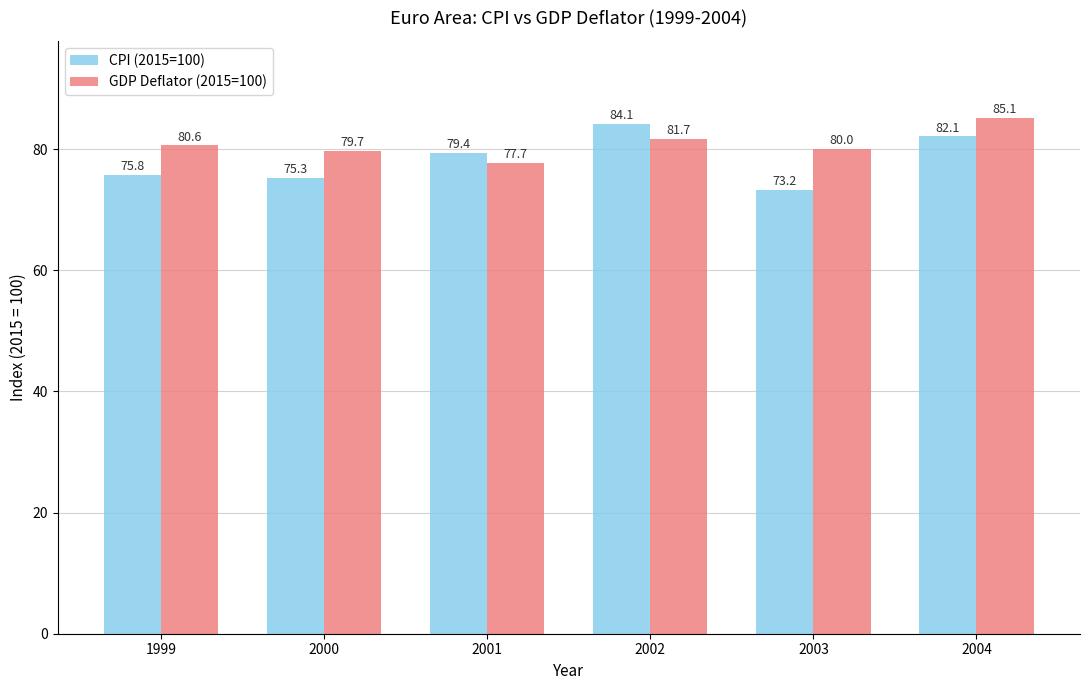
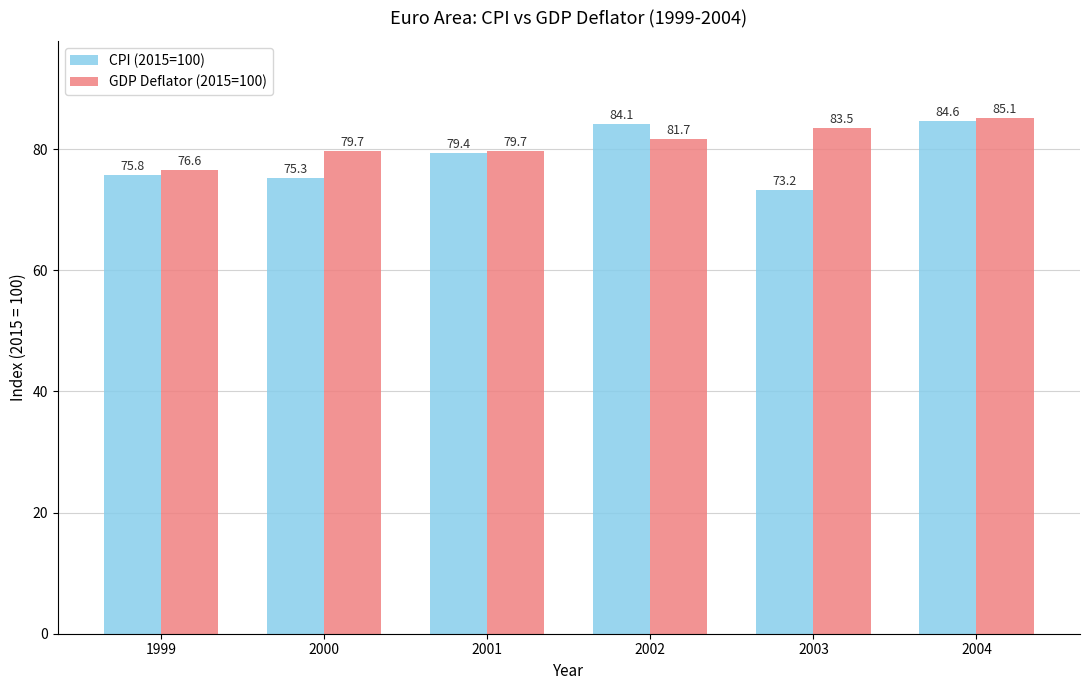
  {
    "CPI (2015=100)": {
      "1999": 75.8,
      "2000": 75.3,
      "2001": 79.4,
      "2002": 84.1,
      "2003": 73.2,
-     "2004": 82.1
+     "2004": 84.6
    },
    "GDP Deflator (2015=100)": {
-     "1999": 80.6,
+     "1999": 76.6,
      "2000": 79.7,
-     "2001": 77.7,
+     "2001": 79.7,
      "2002": 81.7,
-     "2003": 80.0,
+     "2003": 83.5,
      "2004": 85.1
    }
  }
